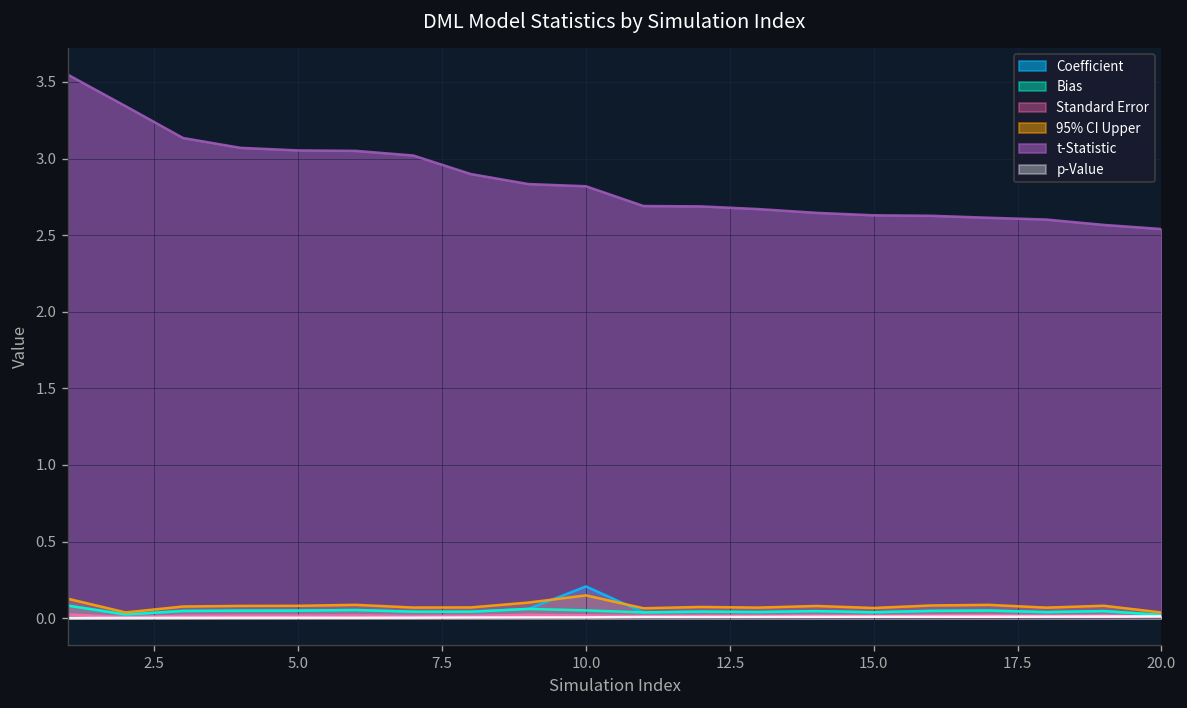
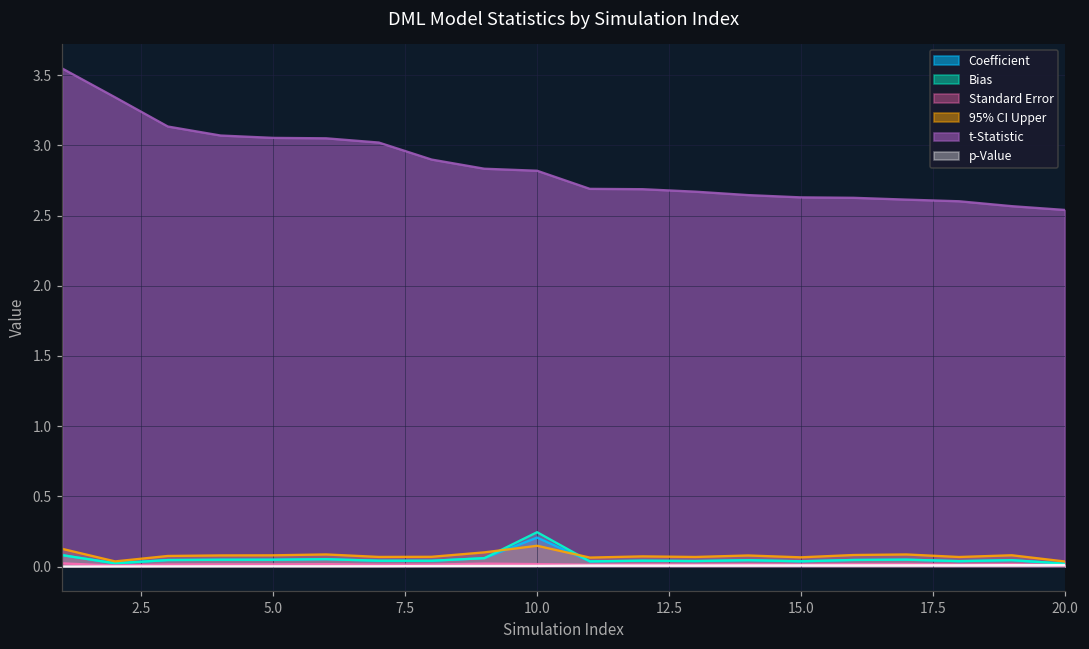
  {
    "Coefficient": {
      "10.0": 0.21
    },
    "Bias": {
-     "10.0": 0.05
+     "10.0": 0.25
    },
    "95% CI Upper": {
      "5.0": 0.08,
      "10.0": 0.15,
      "15.0": 0.07
    }
  }
